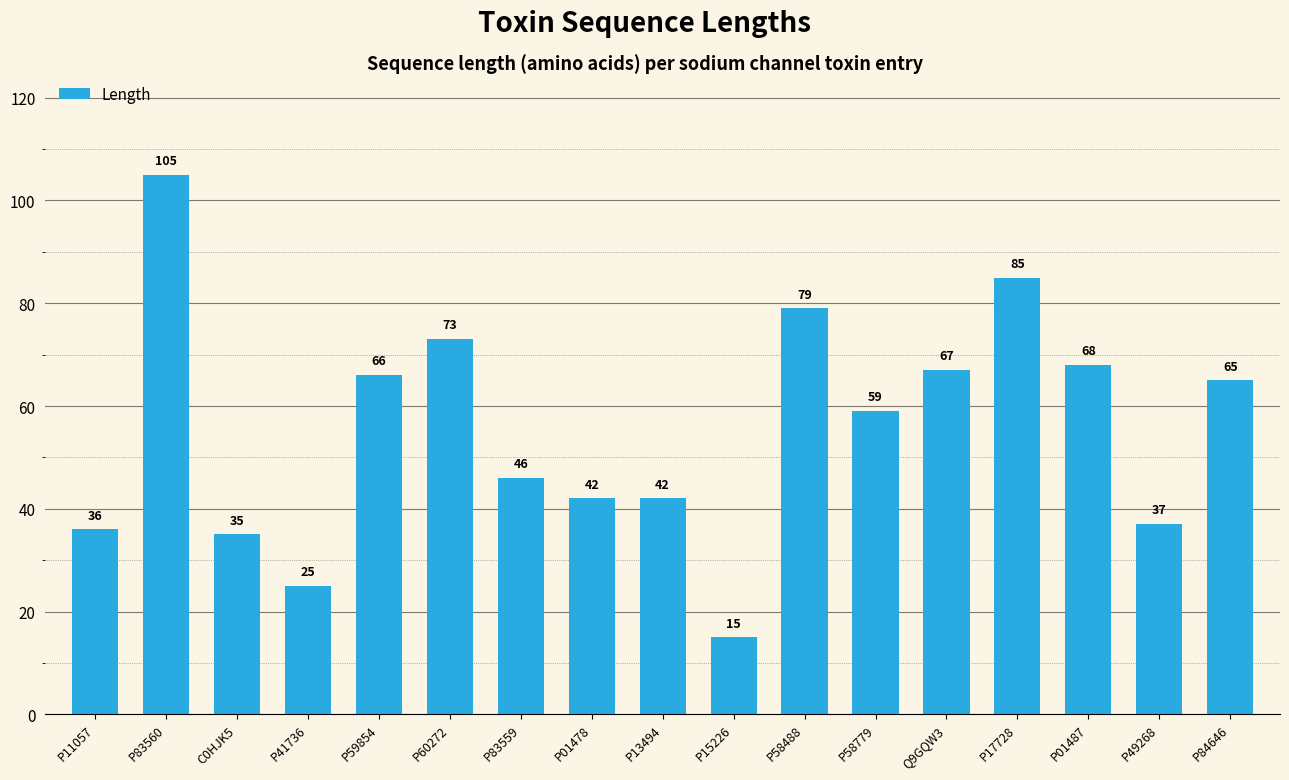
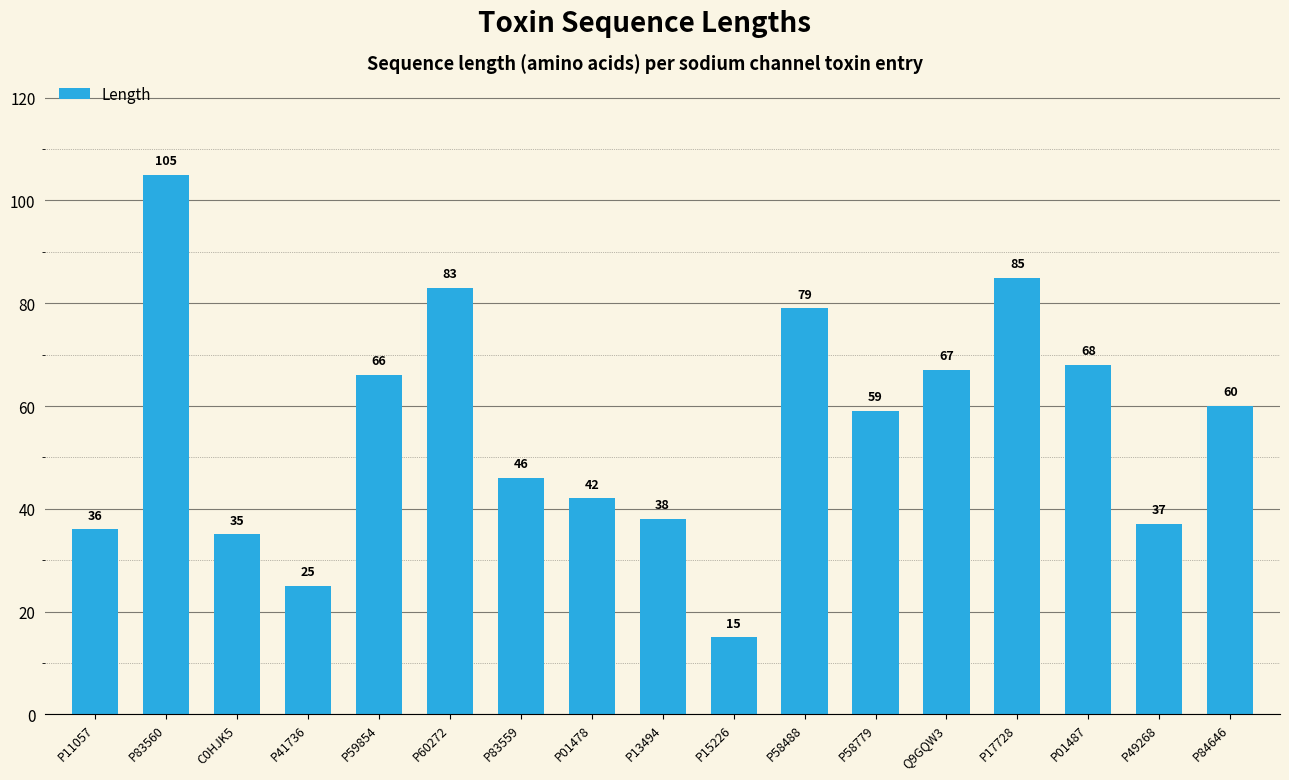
  {
    "P11057": 36,
    "P83560": 105,
    "C0HJK5": 35,
    "P41736": 25,
    "P59854": 66,
-   "P60272": 73,
+   "P60272": 83,
    "P83559": 46,
    "P01478": 42,
-   "P13494": 42,
+   "P13494": 38,
    "P15226": 15,
    "P58488": 79,
    "P58779": 59,
    "Q9GQW3": 67,
    "P17728": 85,
    "P01487": 68,
    "P49268": 37,
-   "P84646": 65
+   "P84646": 60
  }
